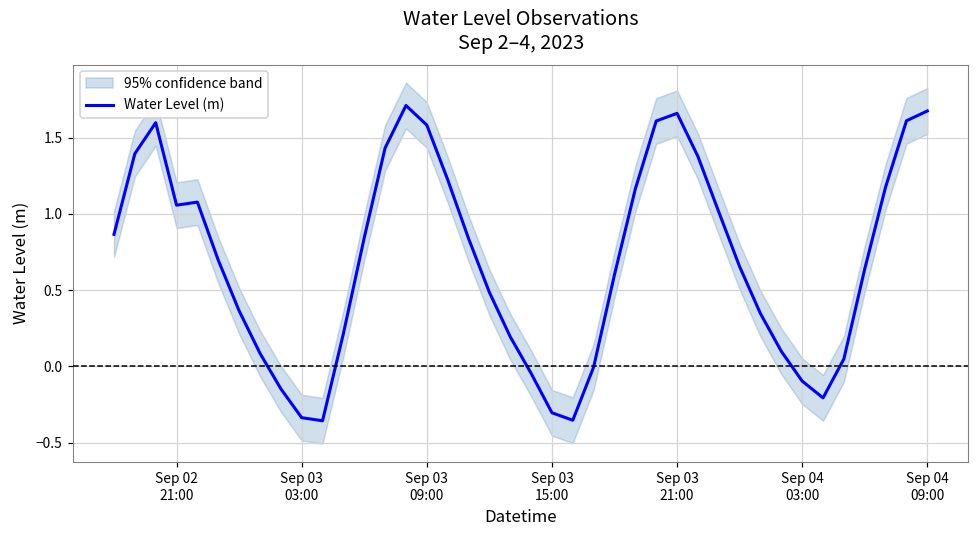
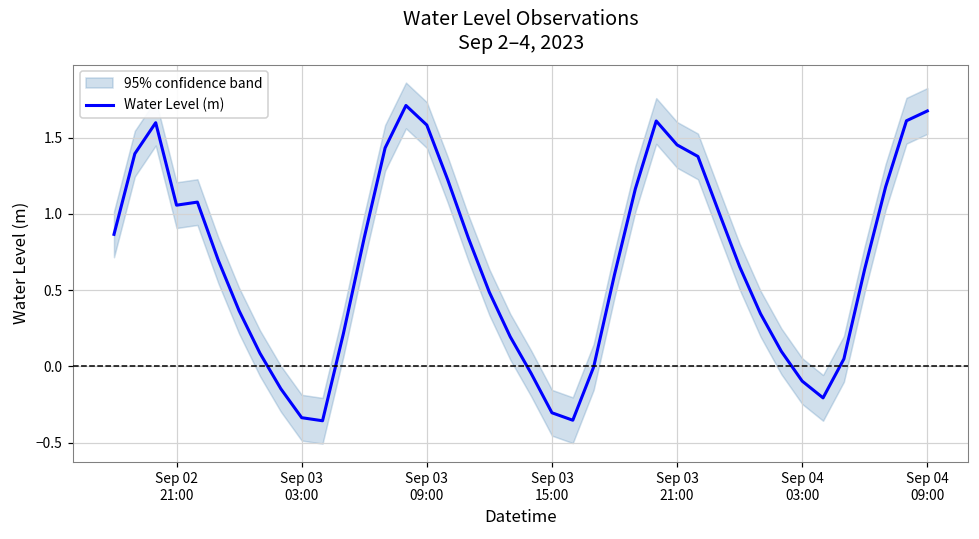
  {
    "Water Level (m)": {
      "Sep 02 21:00": 1.06,
      "Sep 03 03:00": -0.34,
      "Sep 03 09:00": 1.58,
      "Sep 03 15:00": -0.30,
-     "Sep 03 21:00": 1.66,
+     "Sep 03 21:00": 1.45,
      "Sep 04 03:00": -0.10,
      "Sep 04 09:00": 1.68
    }
  }
